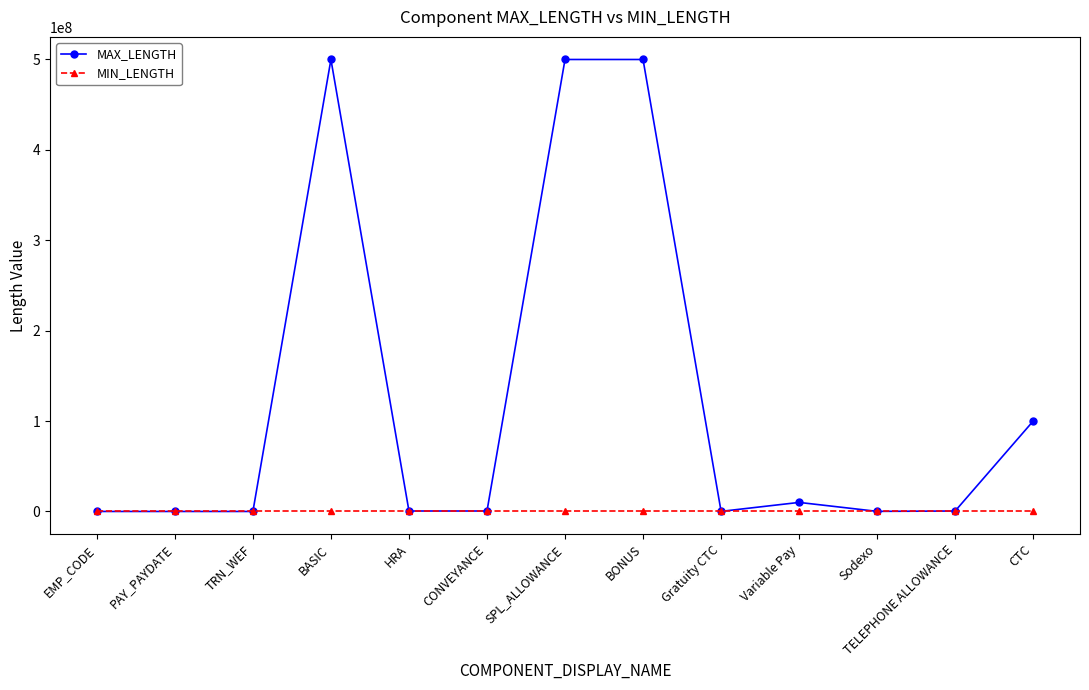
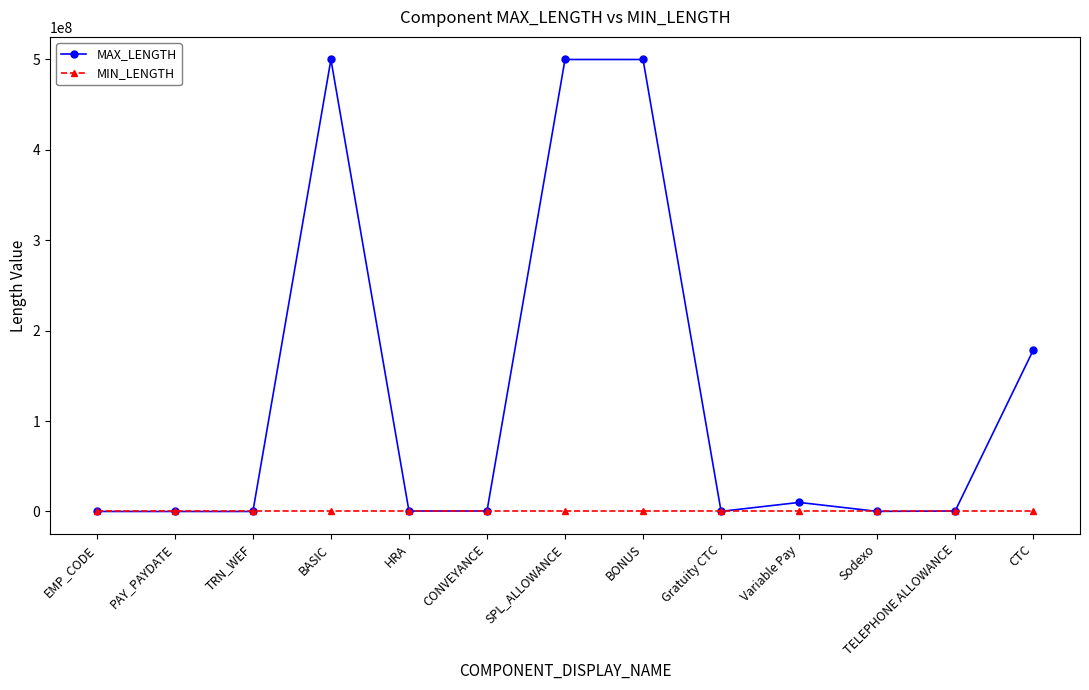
  {
    "MAX_LENGTH": {
      "BASIC": 500000000,
      "SPL_ALLOWANCE": 500000000,
      "BONUS": 500000000,
      "Variable Pay": 10000000,
-     "CTC": 100000000
+     "CTC": 180000000
    },
    "MIN_LENGTH": {
      "BASIC": 0,
      "SPL_ALLOWANCE": 0,
      "BONUS": 0,
      "Variable Pay": 0,
      "CTC": 0
    }
  }
